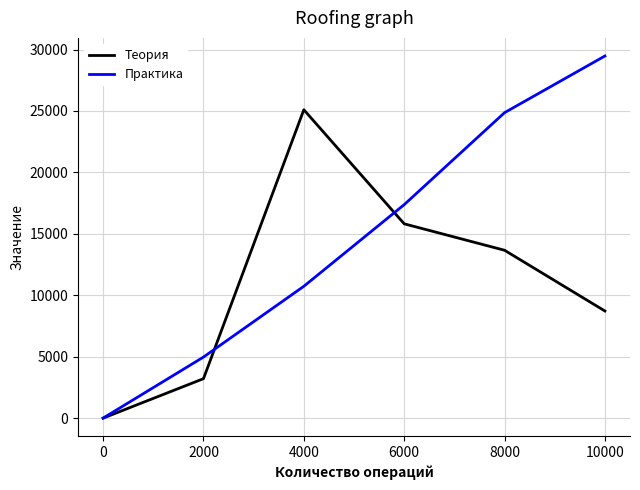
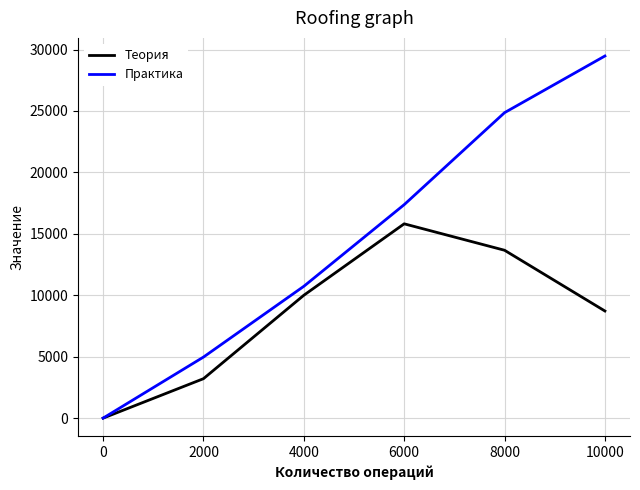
  {
    "Теория": {
      "2000": 3200,
-     "4000": 25100,
+     "4000": 10000,
      "6000": 15800,
      "8000": 13700,
      "10000": 8700
    },
    "Практика": {
      "2000": 5000,
      "4000": 10700,
      "6000": 17400,
      "8000": 24900,
      "10000": 29500
    }
  }
